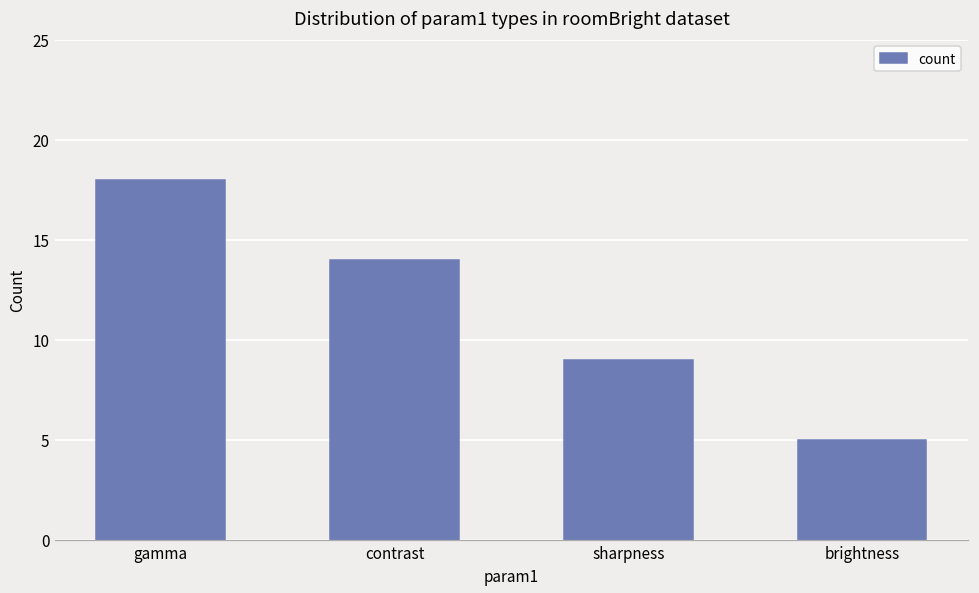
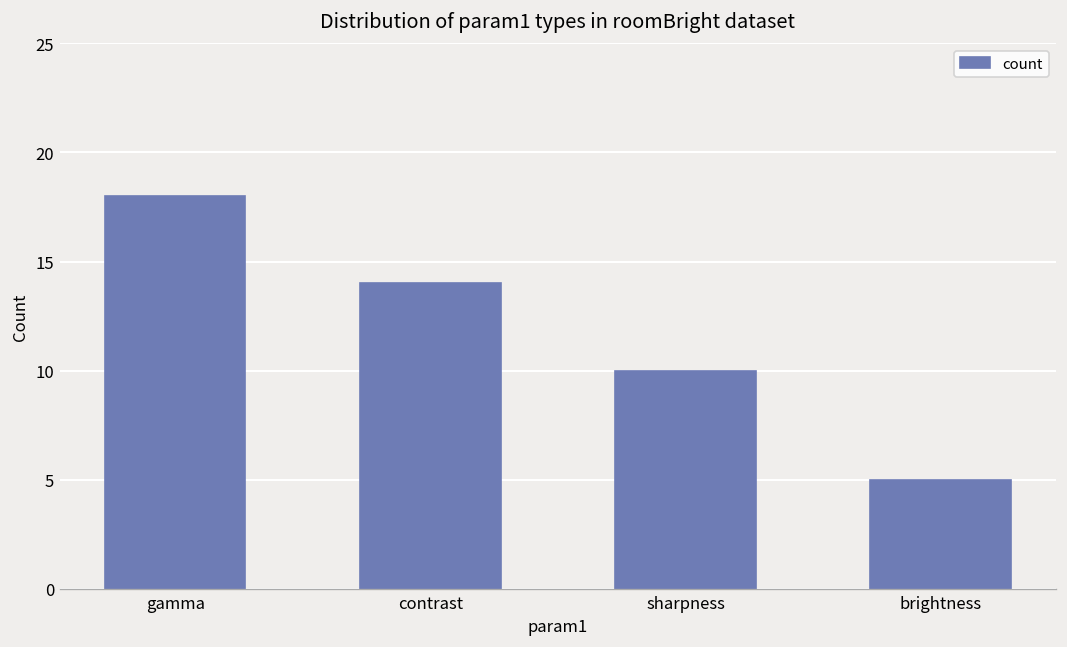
  {
    "gamma": 18,
    "contrast": 14,
-   "sharpness": 9,
+   "sharpness": 10,
    "brightness": 5
  }
